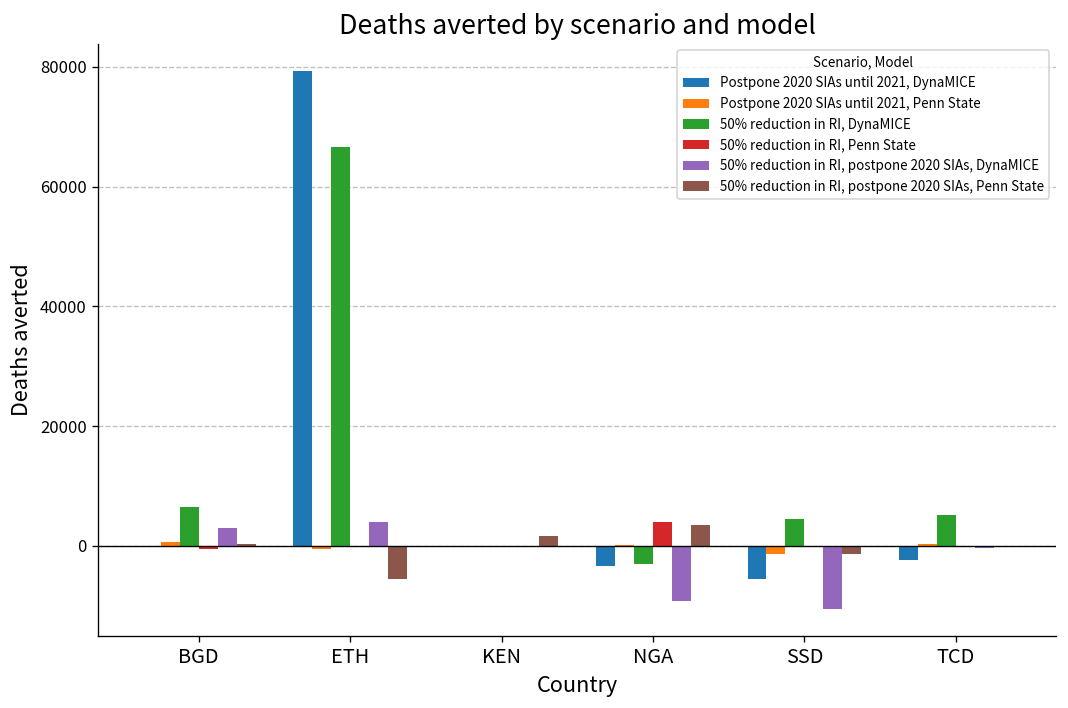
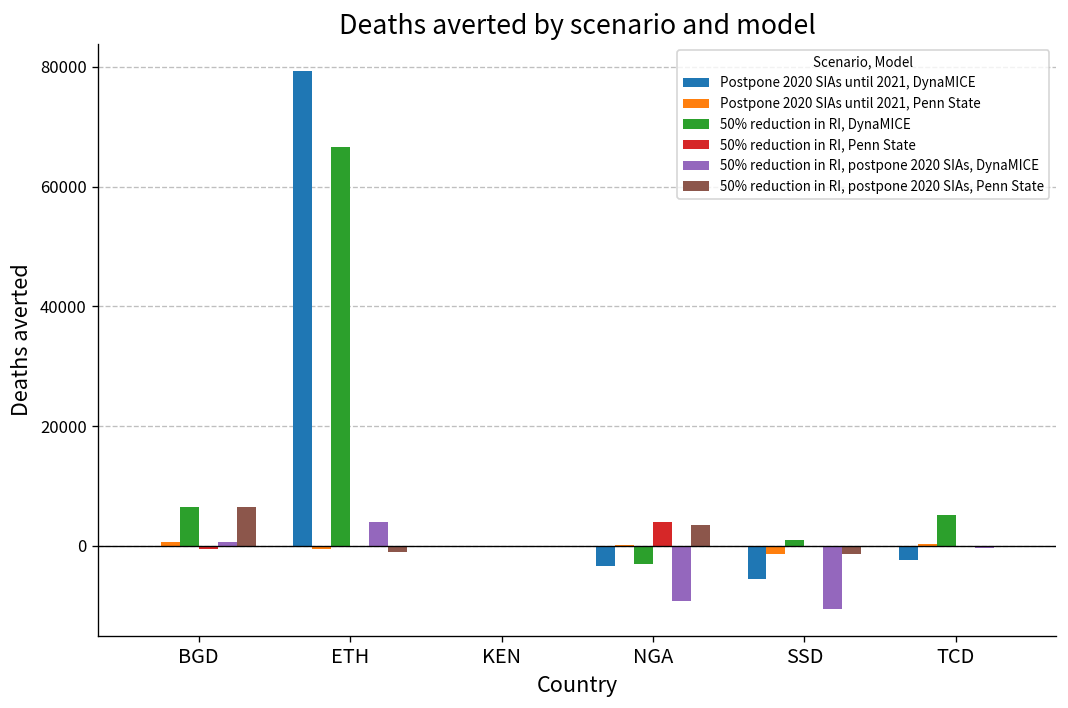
  {
    "Postpone 2020 SIAs until 2021, DynaMICE": {
      "BGD": 0,
      "ETH": 79000,
      "KEN": 0,
      "NGA": -3000,
      "SSD": -5000,
      "TCD": -2000
    },
    "Postpone 2020 SIAs until 2021, Penn State": {
      "BGD": 1000,
      "SSD": -1000
    },
    "50% reduction in RI, DynaMICE": {
      "BGD": 7000,
      "ETH": 67000,
      "KEN": 0,
      "NGA": -3000,
-     "SSD": 4000,
+     "SSD": 1000,
      "TCD": 5000
    },
    "50% reduction in RI, Penn State": {
      "BGD": -1000,
      "NGA": 4000
    },
    "50% reduction in RI, postpone 2020 SIAs, DynaMICE": {
-     "BGD": 3000,
+     "BGD": 1000,
      "ETH": 4000,
      "KEN": 0,
      "NGA": -9000,
      "SSD": -10000
    },
    "50% reduction in RI, postpone 2020 SIAs, Penn State": {
-     "BGD": 0,
-     "ETH": -6000,
-     "KEN": 2000,
+     "BGD": 6000,
+     "ETH": -1000,
+     "KEN": 0,
      "NGA": 3000,
      "SSD": -1000
    }
  }
